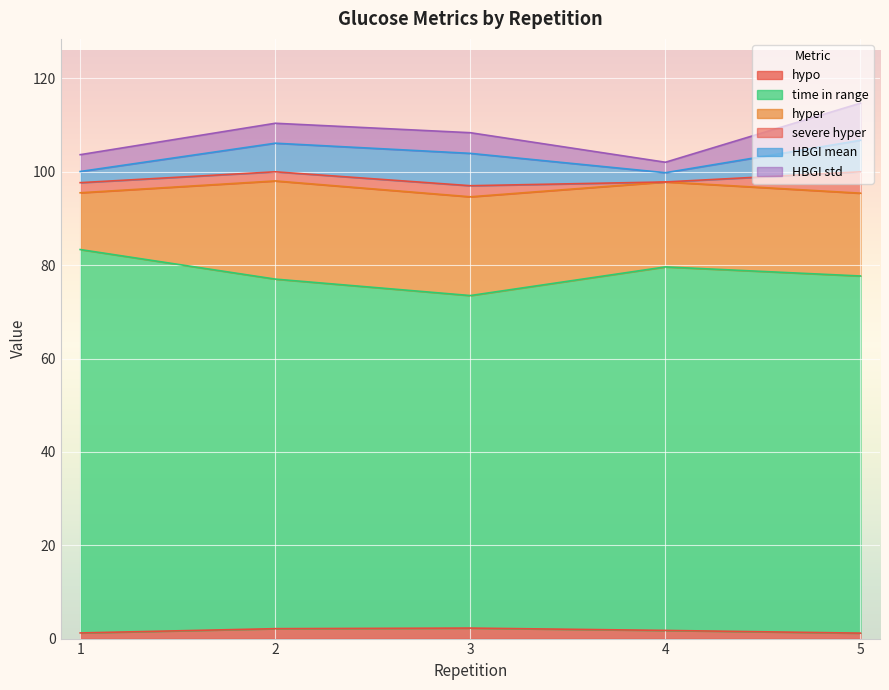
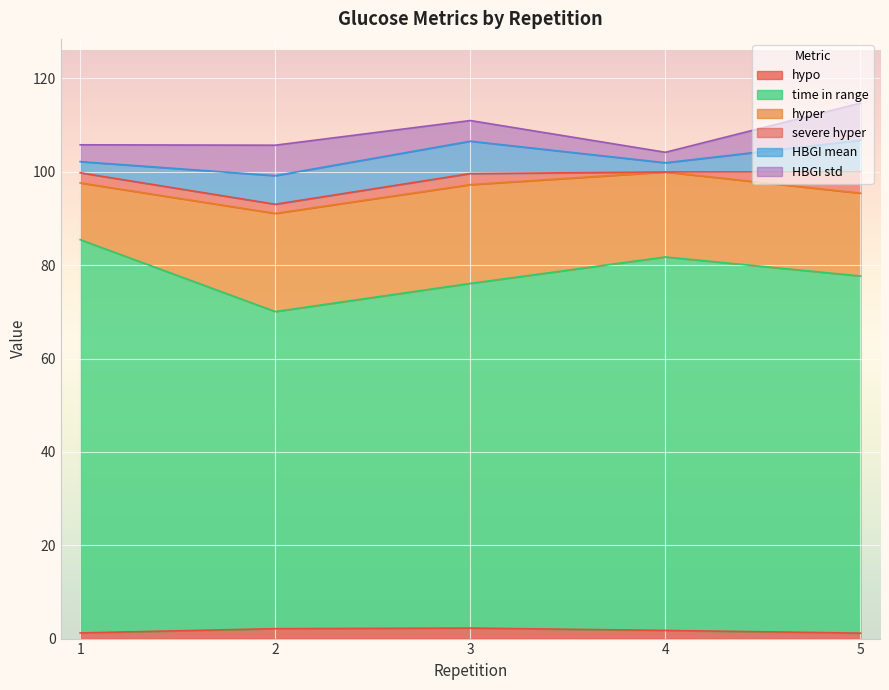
  {
    "time in range": {
-     "1": 82,
-     "2": 75,
-     "3": 71,
-     "4": 78,
+     "1": 84,
+     "2": 68,
+     "3": 74,
+     "4": 80,
      "5": 77
    },
    "HBGI mean": {
      "1": 2,
      "2": 6,
      "3": 7,
      "4": 2
    },
    "HBGI std": {
      "1": 4,
-     "2": 4,
+     "2": 7,
      "3": 4,
      "4": 2
    }
  }
